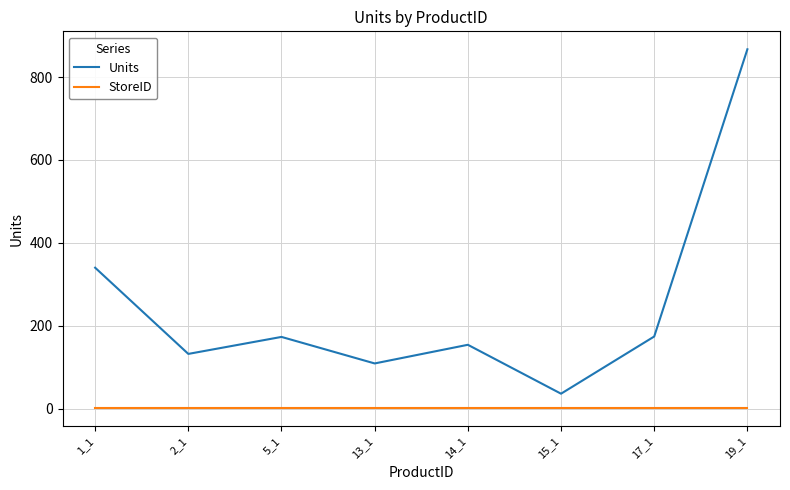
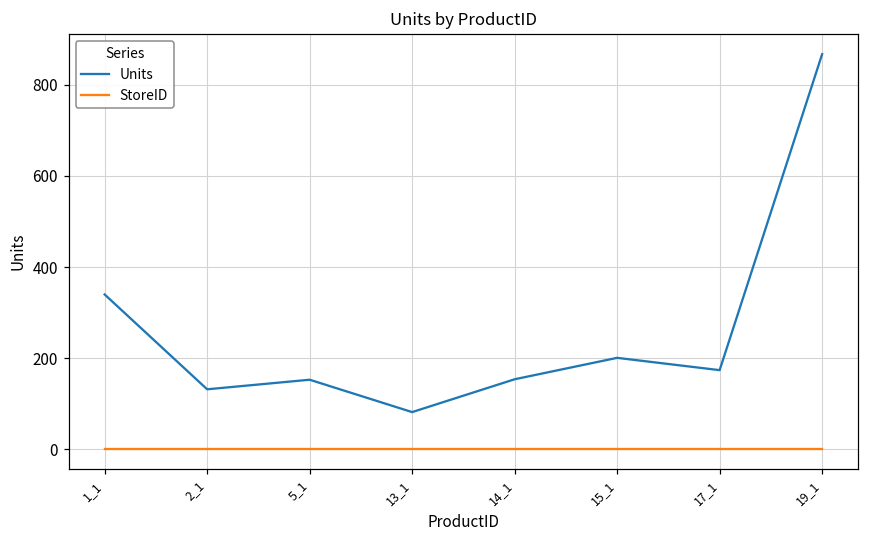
  {
    "Units": {
      "1_1": 340,
      "2_1": 130,
-     "5_1": 170,
-     "13_1": 110,
+     "5_1": 150,
+     "13_1": 80,
      "14_1": 150,
-     "15_1": 40,
+     "15_1": 200,
      "17_1": 170,
      "19_1": 870
    },
    "StoreID": {
      "1_1": 0,
      "2_1": 0,
      "5_1": 0,
      "13_1": 0,
      "14_1": 0,
      "15_1": 0,
      "17_1": 0,
      "19_1": 0
    }
  }
